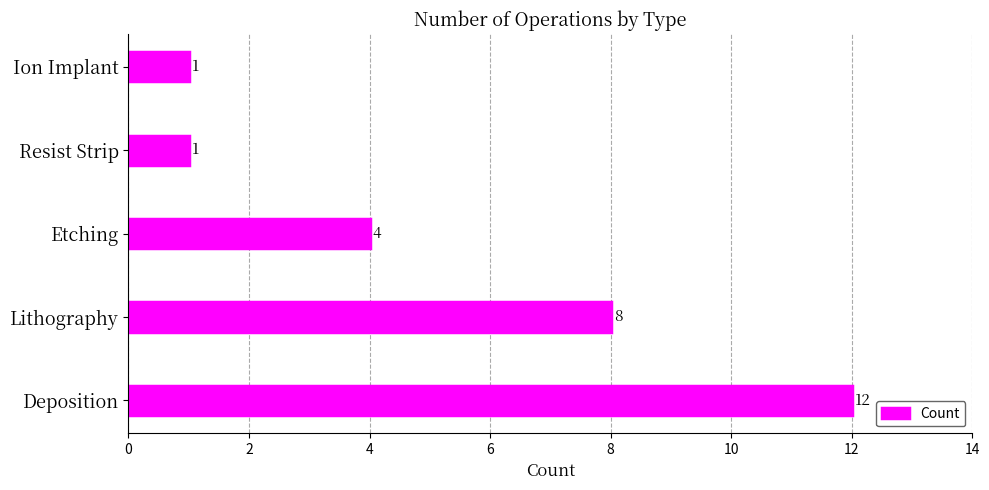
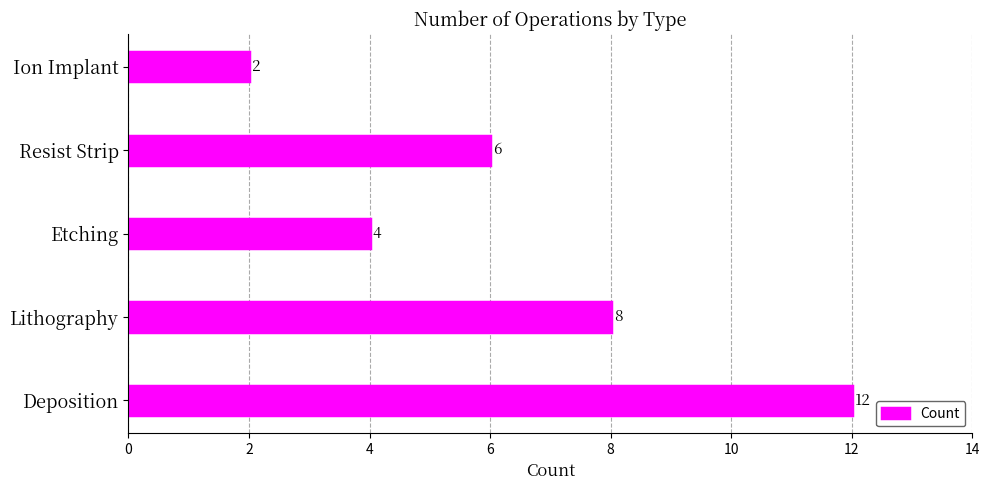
  {
-   "Ion Implant": 1,
-   "Resist Strip": 1,
+   "Ion Implant": 2,
+   "Resist Strip": 6,
    "Etching": 4,
    "Lithography": 8,
    "Deposition": 12
  }
